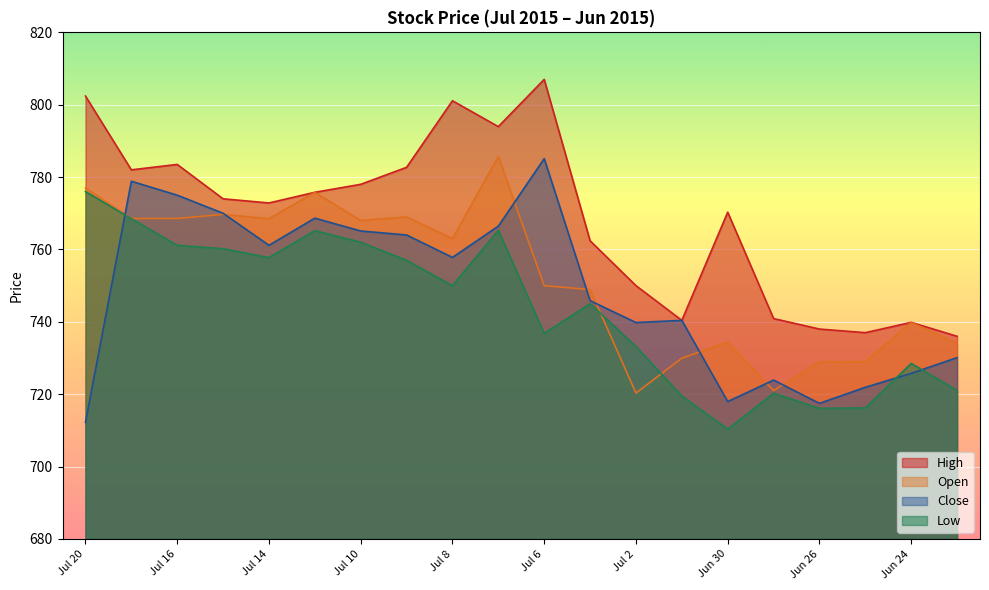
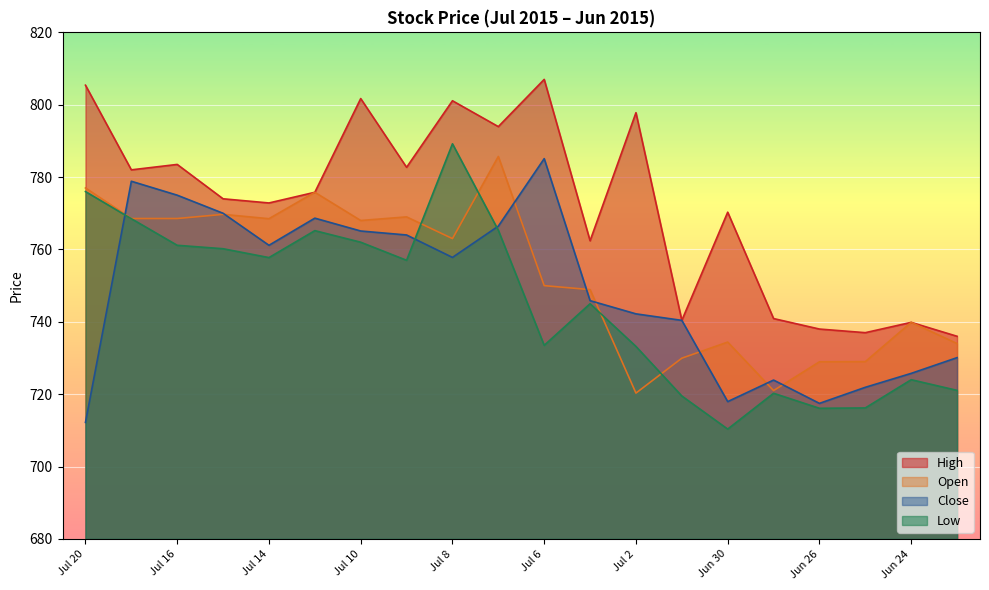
  {
    "High": {
-     "Jul 20": 802,
+     "Jul 20": 805,
      "Jul 16": 784,
      "Jul 14": 773,
-     "Jul 10": 778,
+     "Jul 10": 802,
      "Jul 8": 801,
      "Jul 6": 807,
-     "Jul 2": 750,
+     "Jul 2": 798,
      "Jun 30": 770,
      "Jun 26": 738
    },
    "Open": {
      "Jul 20": 777,
      "Jul 16": 769,
      "Jul 14": 769,
      "Jul 10": 768,
      "Jul 8": 763,
      "Jul 6": 750,
      "Jul 2": 720,
      "Jun 30": 734,
      "Jun 26": 729
    },
    "Close": {
      "Jul 20": 712,
      "Jul 16": 775,
      "Jul 14": 761,
      "Jul 10": 765,
      "Jul 8": 758,
      "Jul 6": 785,
-     "Jul 2": 740,
+     "Jul 2": 742,
      "Jun 30": 718,
      "Jun 26": 717,
      "Jun 24": 726
    },
    "Low": {
      "Jul 20": 776,
      "Jul 16": 761,
      "Jul 14": 758,
      "Jul 10": 762,
-     "Jul 8": 750,
-     "Jul 6": 737,
+     "Jul 8": 789,
+     "Jul 6": 734,
      "Jul 2": 733,
      "Jun 30": 710,
      "Jun 26": 716,
-     "Jun 24": 729
+     "Jun 24": 724
    }
  }
